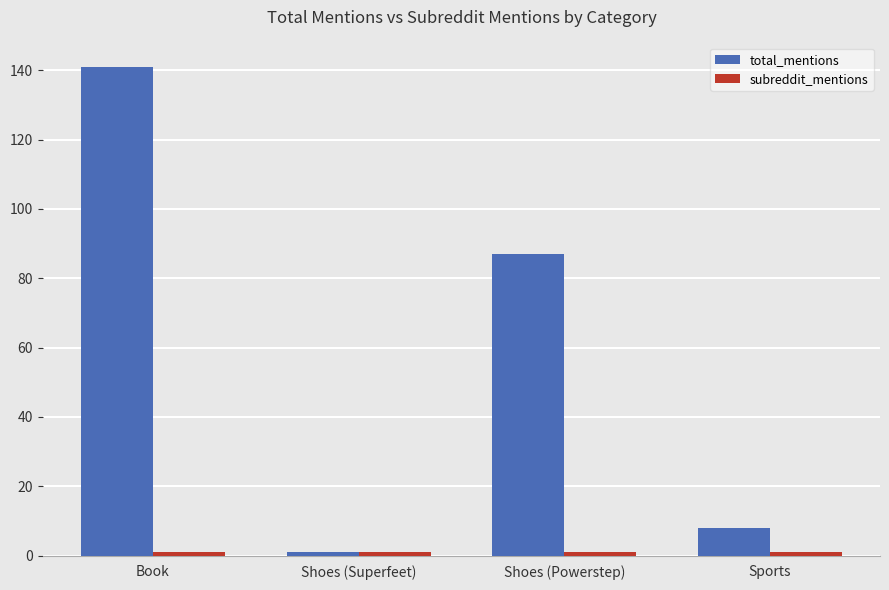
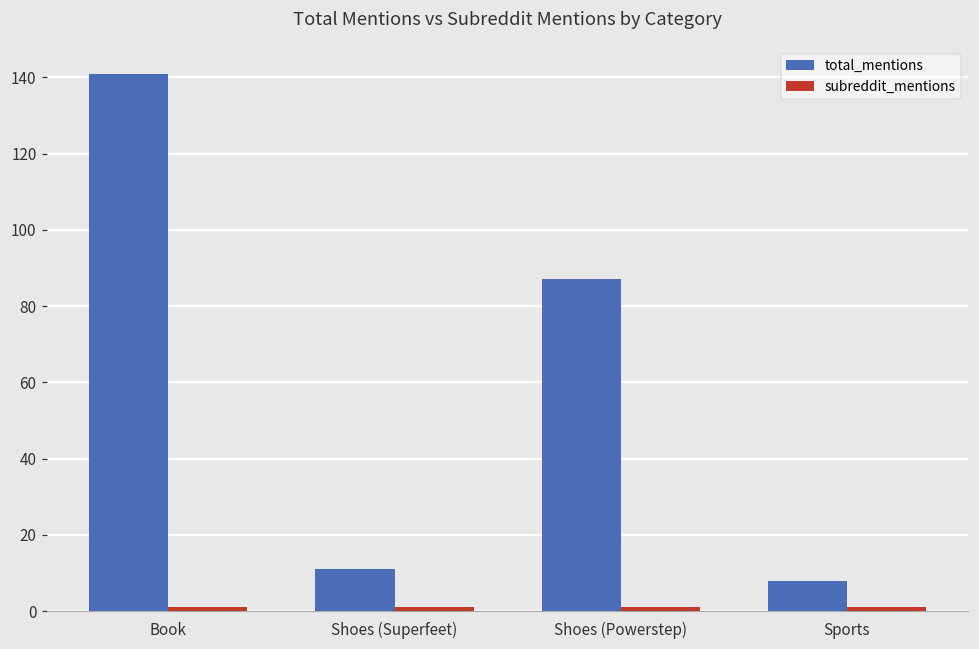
  {
    "total_mentions": {
      "Book": 141,
-     "Shoes (Superfeet)": 1,
+     "Shoes (Superfeet)": 11,
      "Shoes (Powerstep)": 87,
      "Sports": 8
    },
    "subreddit_mentions": {
      "Book": 1,
      "Shoes (Superfeet)": 1,
      "Shoes (Powerstep)": 1,
      "Sports": 1
    }
  }
